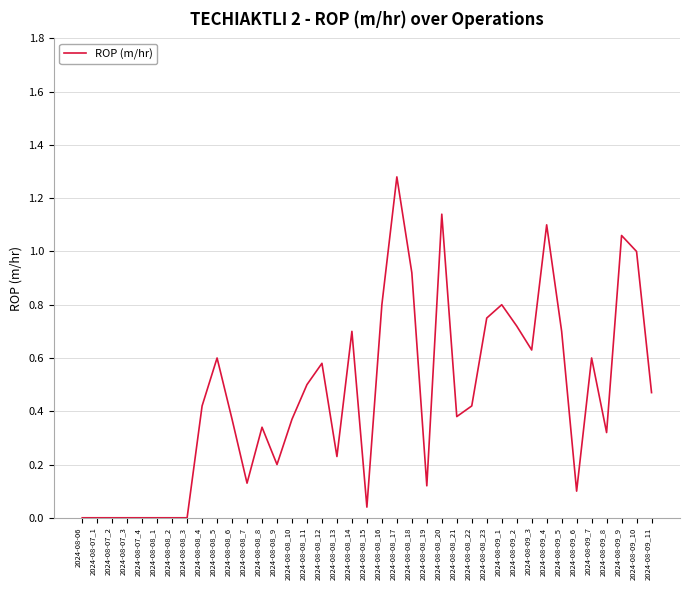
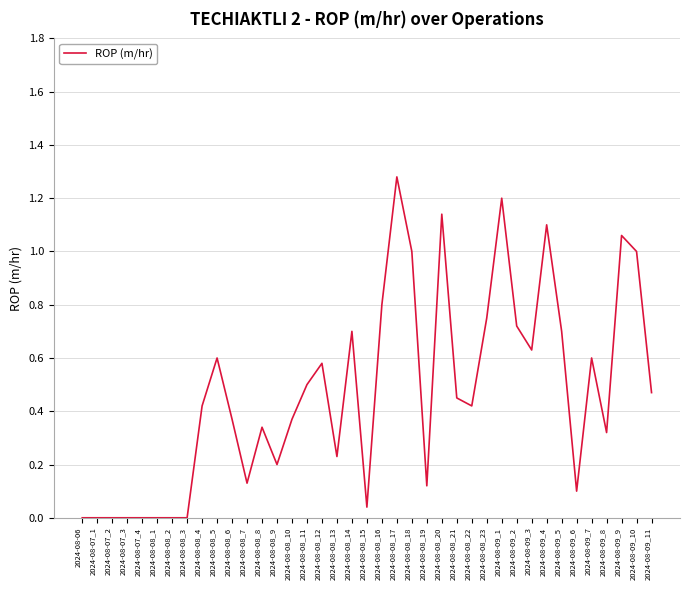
  {
    "2024-08-06": 0.00,
    "2024-08-07_1": 0.00,
    "2024-08-07_2": 0.00,
    "2024-08-07_3": 0.00,
    "2024-08-07_4": 0.00,
    "2024-08-08_1": 0.00,
    "2024-08-08_2": 0.00,
    "2024-08-08_3": 0.00,
    "2024-08-08_4": 0.42,
    "2024-08-08_5": 0.60,
    "2024-08-08_6": 0.37,
    "2024-08-08_7": 0.13,
    "2024-08-08_8": 0.34,
    "2024-08-08_9": 0.20,
    "2024-08-08_10": 0.37,
    "2024-08-08_11": 0.50,
    "2024-08-08_12": 0.58,
    "2024-08-08_13": 0.23,
    "2024-08-08_14": 0.70,
    "2024-08-08_15": 0.04,
    "2024-08-08_16": 0.80,
    "2024-08-08_17": 1.28,
-   "2024-08-08_18": 0.92,
+   "2024-08-08_18": 1.00,
    "2024-08-08_19": 0.12,
    "2024-08-08_20": 1.14,
-   "2024-08-08_21": 0.38,
+   "2024-08-08_21": 0.45,
    "2024-08-08_22": 0.42,
    "2024-08-08_23": 0.75,
-   "2024-08-09_1": 0.8,
+   "2024-08-09_1": 1.2,
    "2024-08-09_2": 0.72,
    "2024-08-09_3": 0.63,
    "2024-08-09_4": 1.10,
    "2024-08-09_5": 0.70,
    "2024-08-09_6": 0.10,
    "2024-08-09_7": 0.60,
    "2024-08-09_8": 0.32,
    "2024-08-09_9": 1.06,
    "2024-08-09_10": 1.00,
    "2024-08-09_11": 0.47
  }
